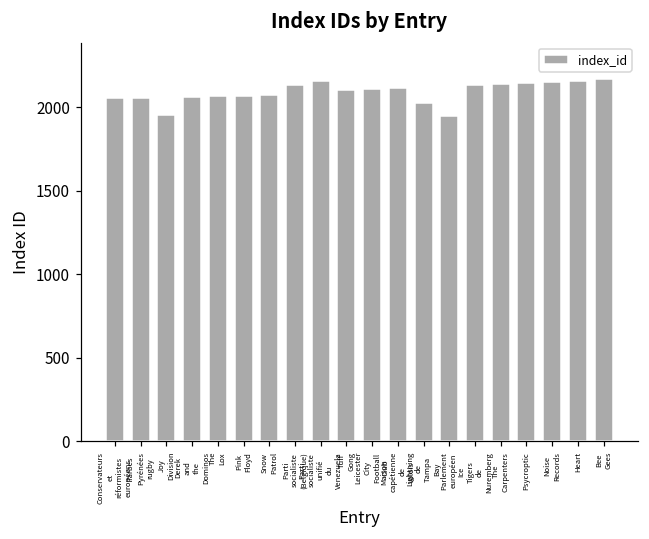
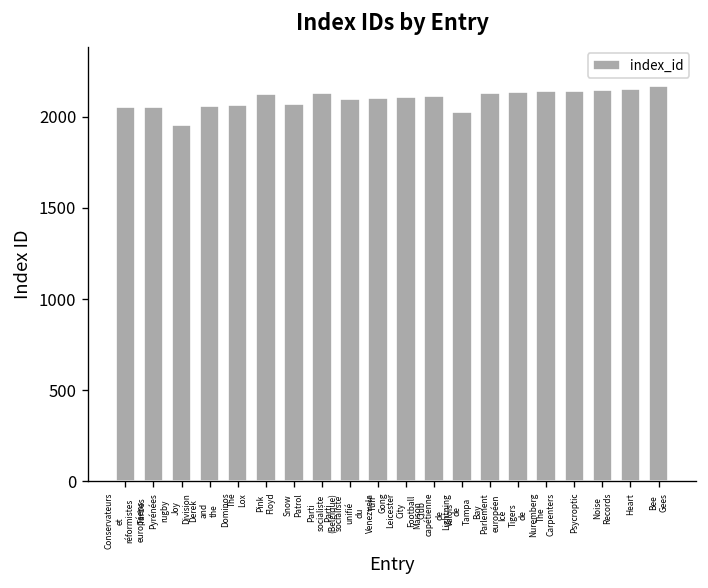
  {
    "Conservateurs et réformistes européens": 2050,
    "Tarbes Pyrénées rugby": 2060,
    "Joy Division": 1960,
    "Derek and the Dominos": 2060,
    "The Lox": 2070,
-   "Pink Floyd": 2070,
+   "Pink Floyd": 2120,
    "Snow Patrol": 2070,
    "Parti socialiste (Belgique)": 2130,
-   "Parti socialiste unifié du Venezuela": 2160,
+   "Parti socialiste unifié du Venezuela": 2100,
    "Tuff Gong": 2110,
    "Leicester City Football Club": 2110,
    "Maison capétienne de Valois": 2120,
    "Lightning de Tampa Bay": 2030,
-   "Parlement européen": 1950,
+   "Parlement européen": 2130,
    "Ice Tigers de Nuremberg": 2140,
    "The Carpenters": 2140,
    "Psycroptic": 2140,
    "Noise Records": 2150,
    "Heart": 2150,
    "Bee Gees": 2170
  }
